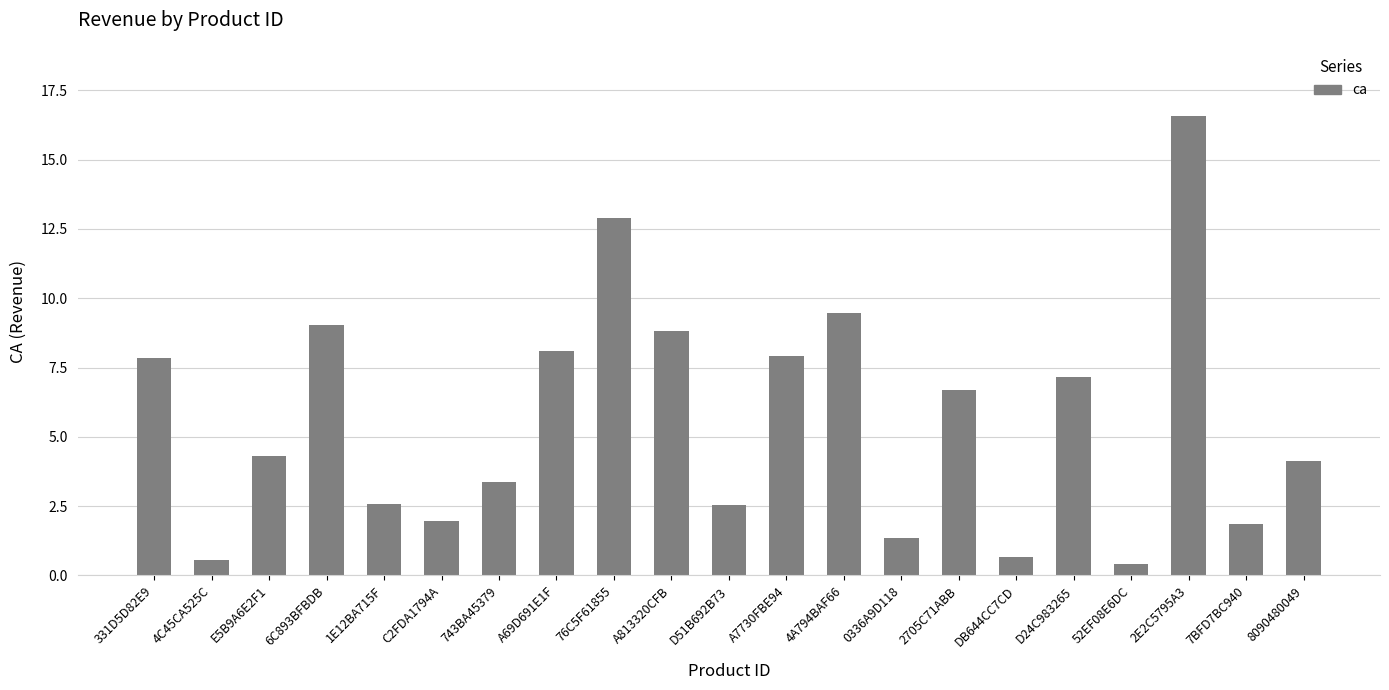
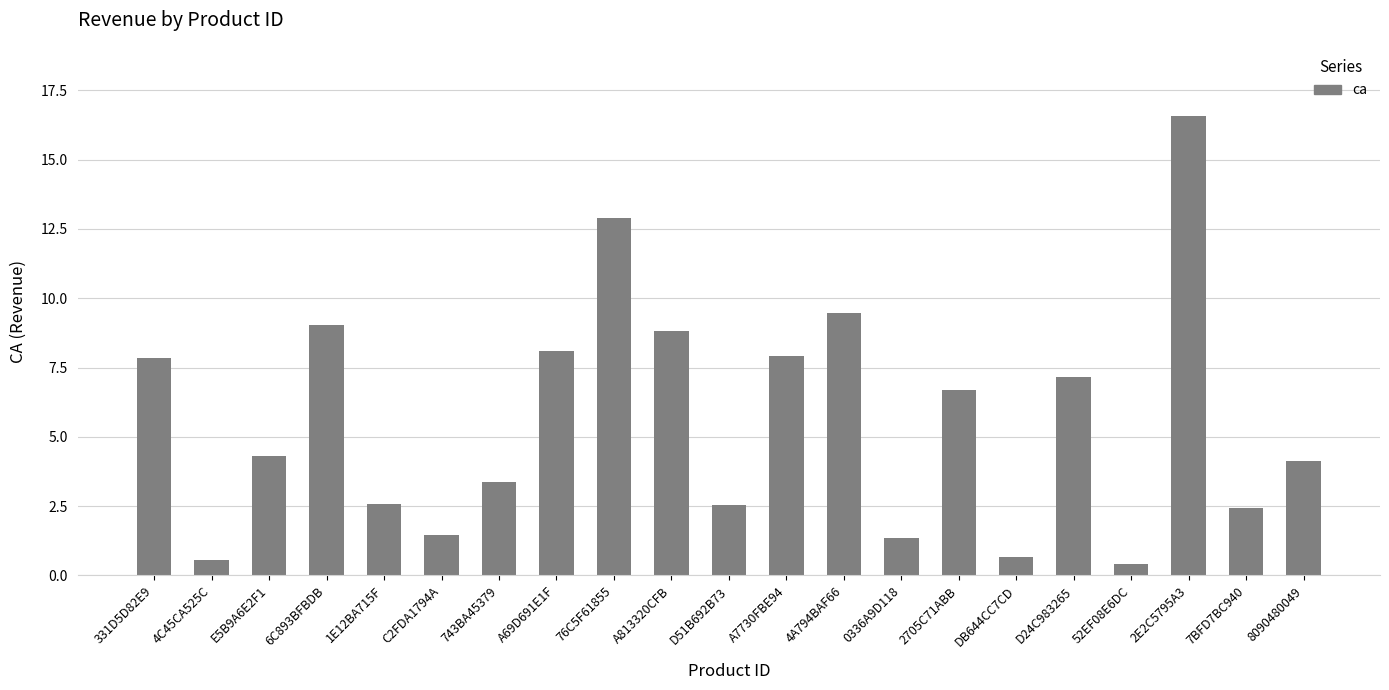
  {
    "331D5D82E9": 7.9,
    "4C45CA525C": 0.6,
    "E5B9A6E2F1": 4.3,
    "6C893BFBDB": 9.1,
    "1E12BA715F": 2.6,
-   "C2FDA1794A": 2.0,
+   "C2FDA1794A": 1.5,
    "743BA45379": 3.4,
    "A69D691E1F": 8.1,
    "76C5F61855": 12.9,
    "A813320CFB": 8.8,
    "D51B692B73": 2.5,
    "A7730FBE94": 7.9,
    "4A794BAF66": 9.5,
    "0336A9D118": 1.3,
    "2705C71ABB": 6.7,
    "DB644CC7CD": 0.7,
    "D24C983265": 7.2,
    "52EF08E6DC": 0.4,
    "2E2C5795A3": 16.6,
-   "7BFD7BC940": 1.9,
+   "7BFD7BC940": 2.4,
    "8090480049": 4.1
  }
